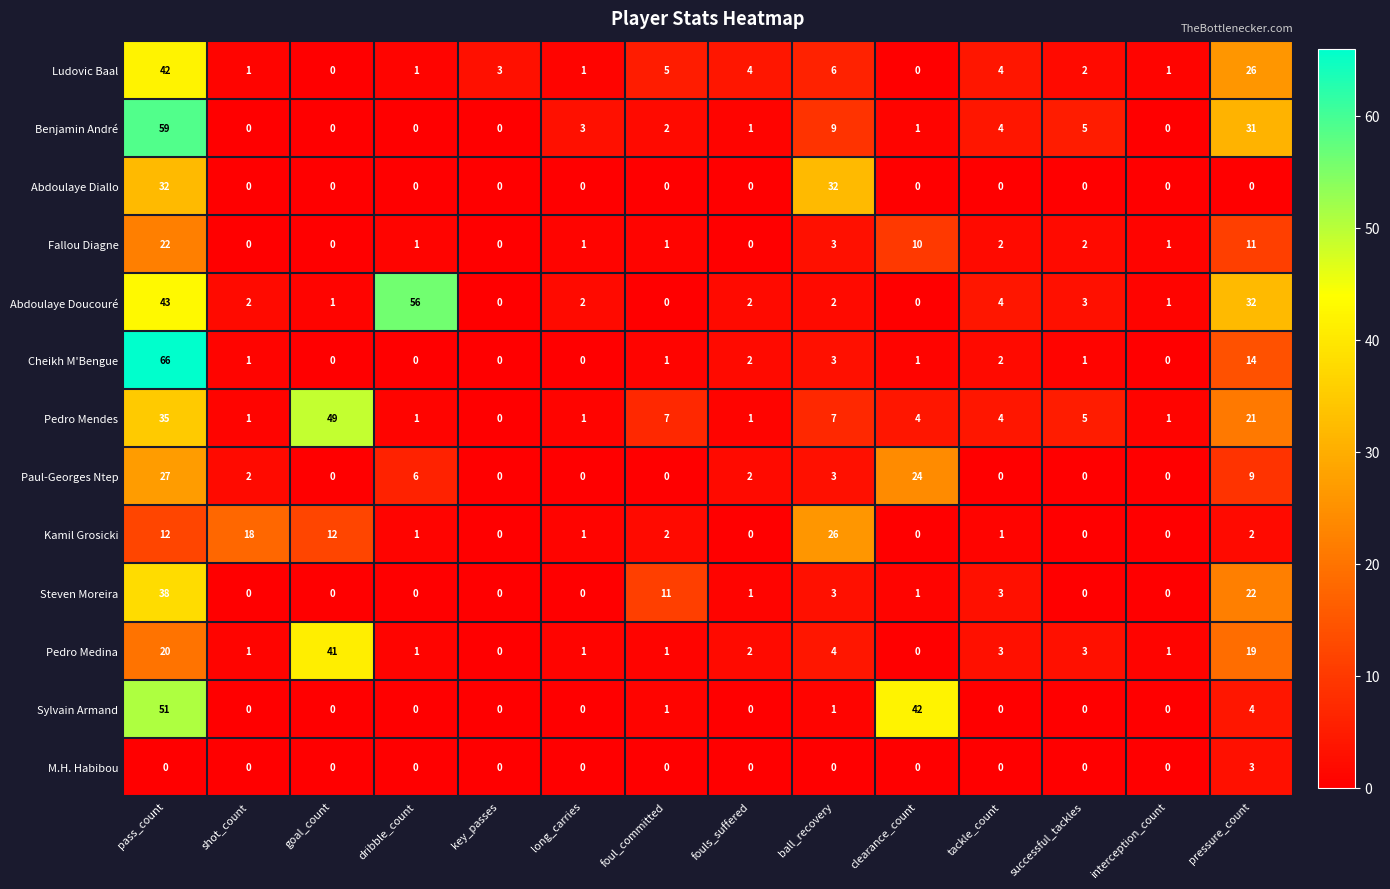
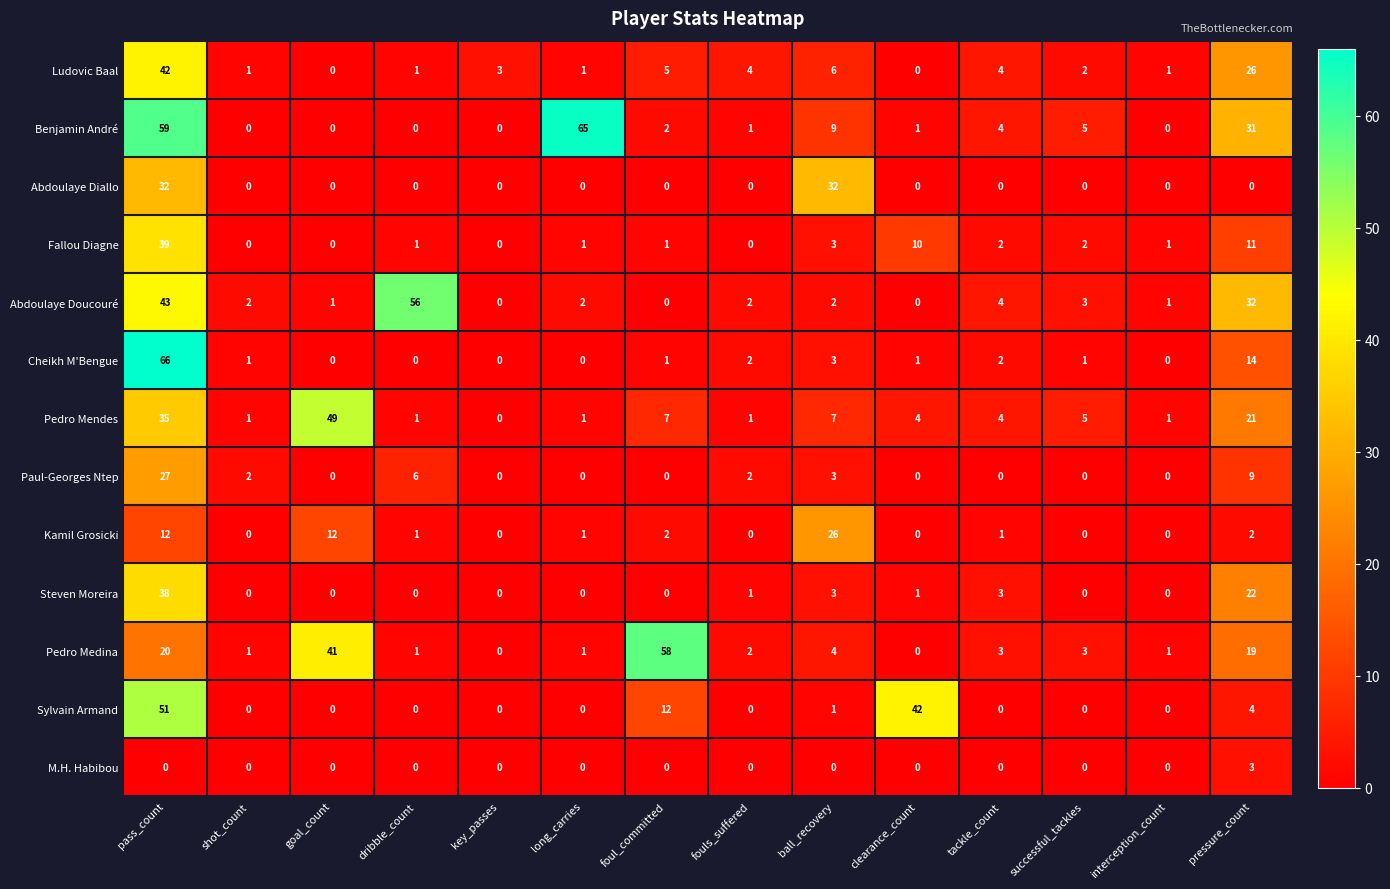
  {
    "Ludovic Baal": {
      "pass_count": 42,
      "shot_count": 1,
      "goal_count": 0,
      "dribble_count": 1,
      "key_passes": 3,
      "long_carries": 1,
      "foul_committed": 5,
      "fouls_suffered": 4,
      "ball_recovery": 6,
      "clearance_count": 0,
      "tackle_count": 4,
      "successful_tackles": 2,
      "interception_count": 1,
      "pressure_count": 26
    },
    "Benjamin André": {
      "pass_count": 59,
      "shot_count": 0,
      "goal_count": 0,
      "dribble_count": 0,
      "key_passes": 0,
-     "long_carries": 3,
+     "long_carries": 65,
      "foul_committed": 2,
      "fouls_suffered": 1,
      "ball_recovery": 9,
      "clearance_count": 1,
      "tackle_count": 4,
      "successful_tackles": 5,
      "interception_count": 0,
      "pressure_count": 31
    },
    "Abdoulaye Diallo": {
      "pass_count": 32,
      "shot_count": 0,
      "goal_count": 0,
      "dribble_count": 0,
      "key_passes": 0,
      "long_carries": 0,
      "foul_committed": 0,
      "fouls_suffered": 0,
      "ball_recovery": 32,
      "clearance_count": 0,
      "tackle_count": 0,
      "successful_tackles": 0,
      "interception_count": 0,
      "pressure_count": 0
    },
    "Fallou Diagne": {
-     "pass_count": 22,
+     "pass_count": 39,
      "shot_count": 0,
      "goal_count": 0,
      "dribble_count": 1,
      "key_passes": 0,
      "long_carries": 1,
      "foul_committed": 1,
      "fouls_suffered": 0,
      "ball_recovery": 3,
      "clearance_count": 10,
      "tackle_count": 2,
      "successful_tackles": 2,
      "interception_count": 1,
      "pressure_count": 11
    },
    "Abdoulaye Doucouré": {
      "pass_count": 43,
      "shot_count": 2,
      "goal_count": 1,
      "dribble_count": 56,
      "key_passes": 0,
      "long_carries": 2,
      "foul_committed": 0,
      "fouls_suffered": 2,
      "ball_recovery": 2,
      "clearance_count": 0,
      "tackle_count": 4,
      "successful_tackles": 3,
      "interception_count": 1,
      "pressure_count": 32
    },
    "Cheikh M'Bengue": {
      "pass_count": 66,
      "shot_count": 1,
      "goal_count": 0,
      "dribble_count": 0,
      "key_passes": 0,
      "long_carries": 0,
      "foul_committed": 1,
      "fouls_suffered": 2,
      "ball_recovery": 3,
      "clearance_count": 1,
      "tackle_count": 2,
      "successful_tackles": 1,
      "interception_count": 0,
      "pressure_count": 14
    },
    "Pedro Mendes": {
      "pass_count": 35,
      "shot_count": 1,
      "goal_count": 49,
      "dribble_count": 1,
      "key_passes": 0,
      "long_carries": 1,
      "foul_committed": 7,
      "fouls_suffered": 1,
      "ball_recovery": 7,
      "clearance_count": 4,
      "tackle_count": 4,
      "successful_tackles": 5,
      "interception_count": 1,
      "pressure_count": 21
    },
    "Paul-Georges Ntep": {
      "pass_count": 27,
      "shot_count": 2,
      "goal_count": 0,
      "dribble_count": 6,
      "key_passes": 0,
      "long_carries": 0,
      "foul_committed": 0,
      "fouls_suffered": 2,
      "ball_recovery": 3,
-     "clearance_count": 24,
+     "clearance_count": 0,
      "tackle_count": 0,
      "successful_tackles": 0,
      "interception_count": 0,
      "pressure_count": 9
    },
    "Kamil Grosicki": {
      "pass_count": 12,
-     "shot_count": 18,
+     "shot_count": 0,
      "goal_count": 12,
      "dribble_count": 1,
      "key_passes": 0,
      "long_carries": 1,
      "foul_committed": 2,
      "fouls_suffered": 0,
      "ball_recovery": 26,
      "clearance_count": 0,
      "tackle_count": 1,
      "successful_tackles": 0,
      "interception_count": 0,
      "pressure_count": 2
    },
    "Steven Moreira": {
      "pass_count": 38,
      "shot_count": 0,
      "goal_count": 0,
      "dribble_count": 0,
      "key_passes": 0,
      "long_carries": 0,
-     "foul_committed": 11,
+     "foul_committed": 0,
      "fouls_suffered": 1,
      "ball_recovery": 3,
      "clearance_count": 1,
      "tackle_count": 3,
      "successful_tackles": 0,
      "interception_count": 0,
      "pressure_count": 22
    },
    "Pedro Medina": {
      "pass_count": 20,
      "shot_count": 1,
      "goal_count": 41,
      "dribble_count": 1,
      "key_passes": 0,
      "long_carries": 1,
-     "foul_committed": 1,
+     "foul_committed": 58,
      "fouls_suffered": 2,
      "ball_recovery": 4,
      "clearance_count": 0,
      "tackle_count": 3,
      "successful_tackles": 3,
      "interception_count": 1,
      "pressure_count": 19
    },
    "Sylvain Armand": {
      "pass_count": 51,
      "shot_count": 0,
      "goal_count": 0,
      "dribble_count": 0,
      "key_passes": 0,
      "long_carries": 0,
-     "foul_committed": 1,
+     "foul_committed": 12,
      "fouls_suffered": 0,
      "ball_recovery": 1,
      "clearance_count": 42,
      "tackle_count": 0,
      "successful_tackles": 0,
      "interception_count": 0,
      "pressure_count": 4
    },
    "M.H. Habibou": {
      "pass_count": 0,
      "shot_count": 0,
      "goal_count": 0,
      "dribble_count": 0,
      "key_passes": 0,
      "long_carries": 0,
      "foul_committed": 0,
      "fouls_suffered": 0,
      "ball_recovery": 0,
      "clearance_count": 0,
      "tackle_count": 0,
      "successful_tackles": 0,
      "interception_count": 0,
      "pressure_count": 3
    }
  }
